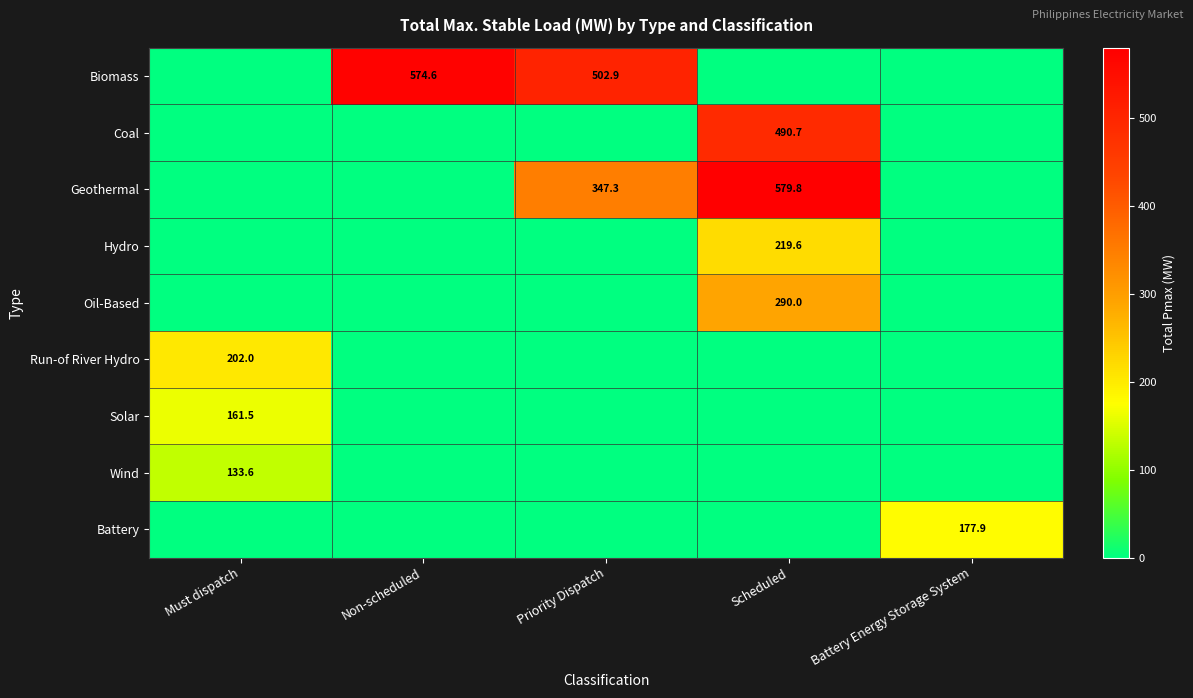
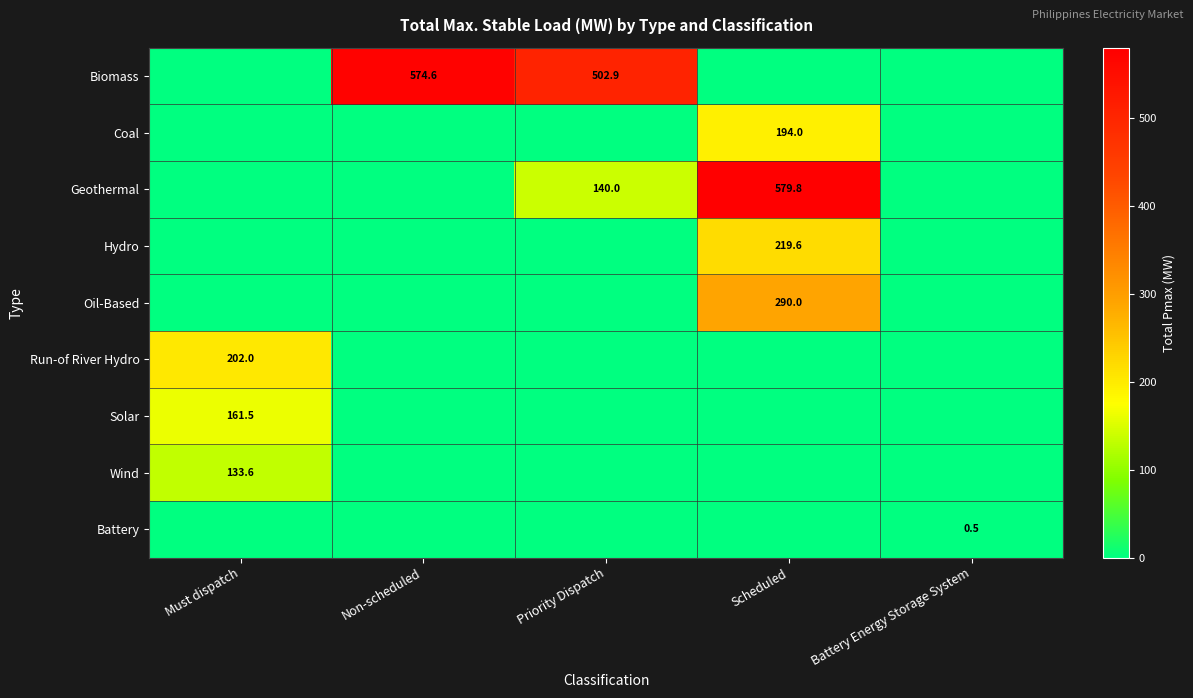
  {
    "Biomass": {
      "Non-scheduled": 574.6,
      "Priority Dispatch": 502.9
    },
    "Coal": {
-     "Scheduled": 490.7
+     "Scheduled": 194.0
    },
    "Geothermal": {
-     "Priority Dispatch": 347.3,
+     "Priority Dispatch": 140.0,
      "Scheduled": 579.8
    },
    "Hydro": {
      "Scheduled": 219.6
    },
    "Oil-Based": {
      "Scheduled": 290.0
    },
    "Run-of River Hydro": {
      "Must dispatch": 202.0
    },
    "Solar": {
      "Must dispatch": 161.5
    },
    "Wind": {
      "Must dispatch": 133.6
    },
    "Battery": {
-     "Battery Energy Storage System": 177.9
+     "Battery Energy Storage System": 0.5
    }
  }
